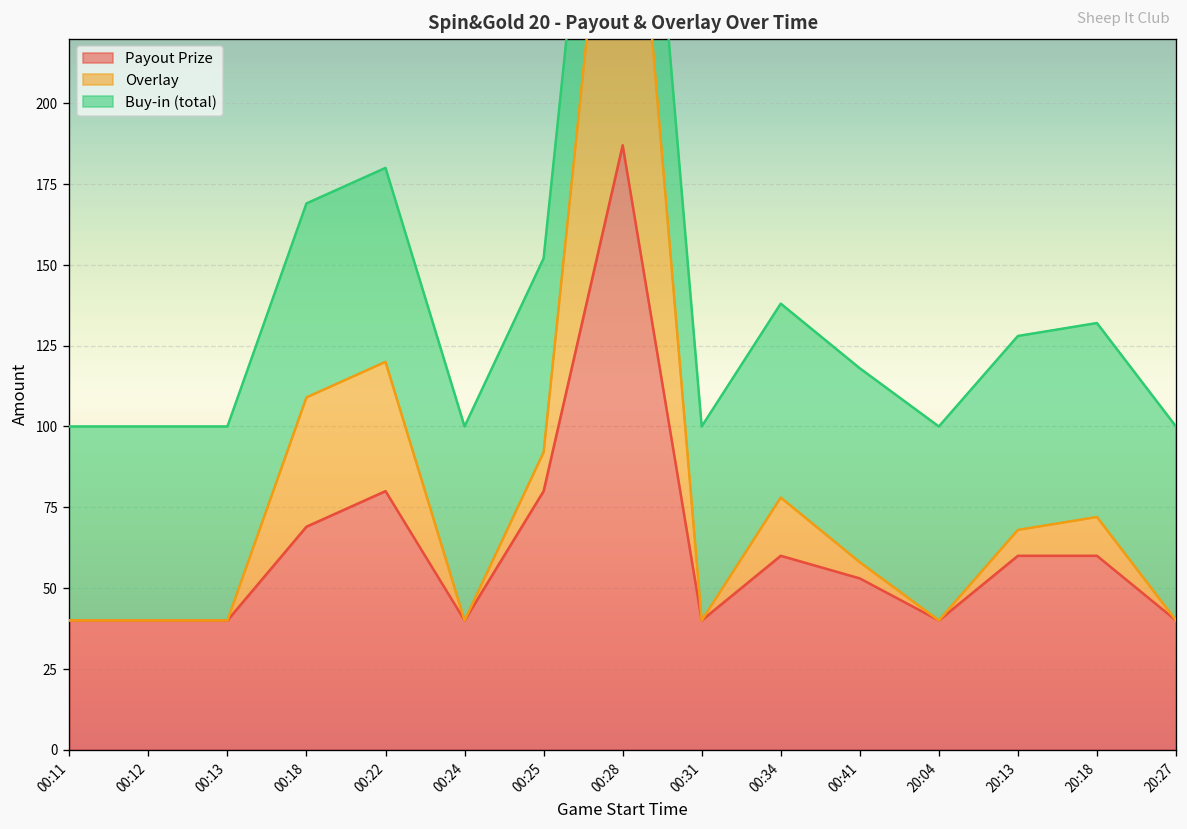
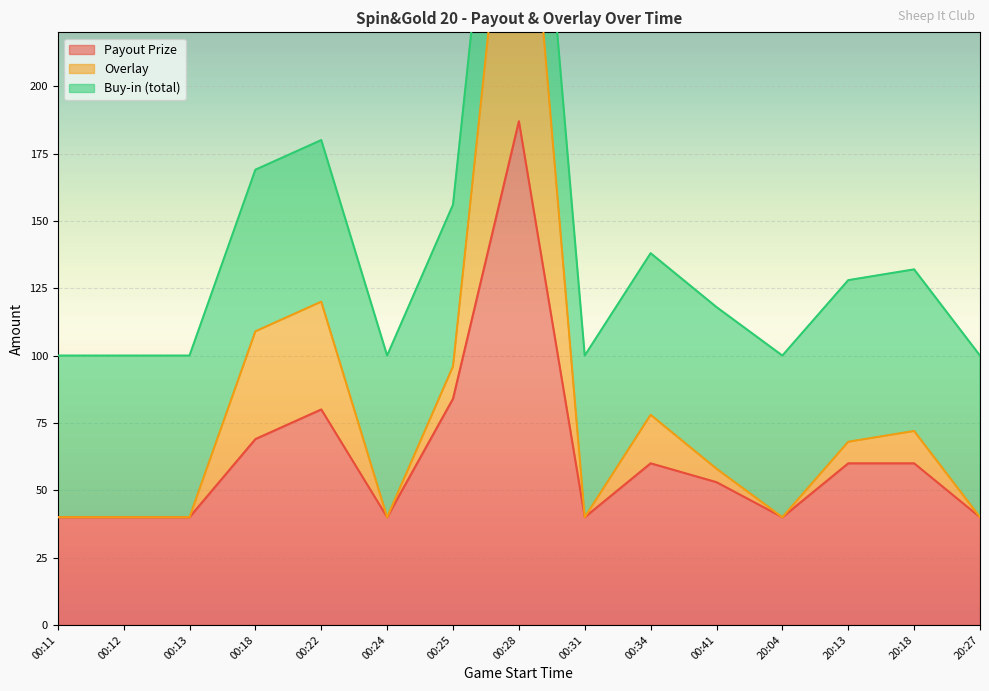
  {
    "Payout Prize": {
      "00:18": 69,
      "00:22": 80,
-     "00:25": 80,
+     "00:25": 84,
      "00:28": 187,
      "00:34": 60,
      "00:41": 53,
      "20:13": 60,
      "20:18": 60
    },
    "Overlay": {
      "00:18": 40,
      "00:22": 40,
      "00:25": 12,
      "00:34": 18,
      "00:41": 5,
      "20:13": 8,
      "20:18": 12
    },
    "Buy-in (total)": {
      "00:11": 60,
      "00:12": 60,
      "00:13": 60,
      "00:18": 60,
      "00:22": 60,
      "00:24": 60,
      "00:25": 60,
      "00:31": 60,
      "00:34": 60,
      "00:41": 60,
      "20:04": 60,
      "20:13": 60,
      "20:18": 60,
      "20:27": 60
    }
  }
